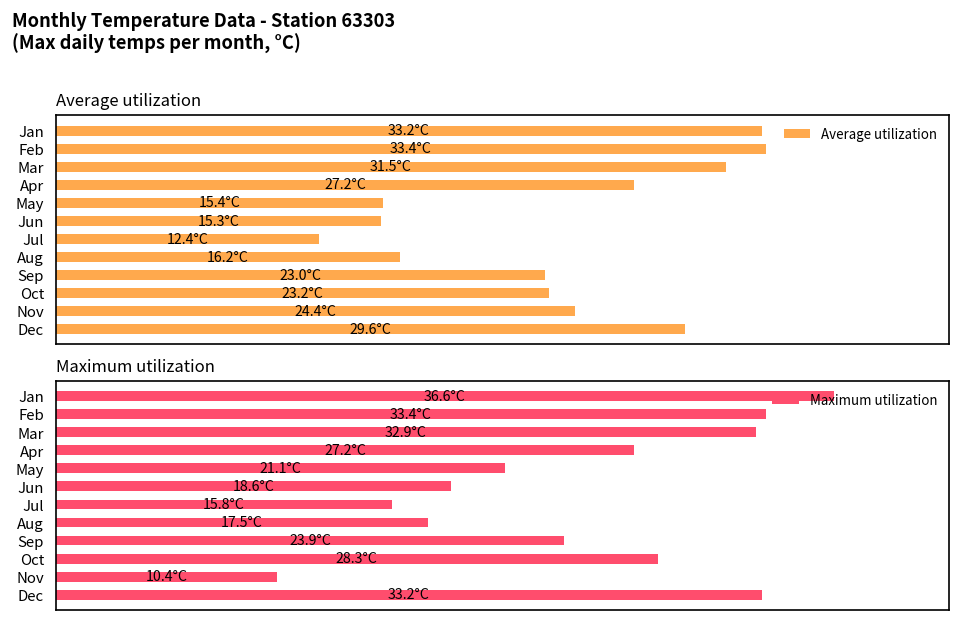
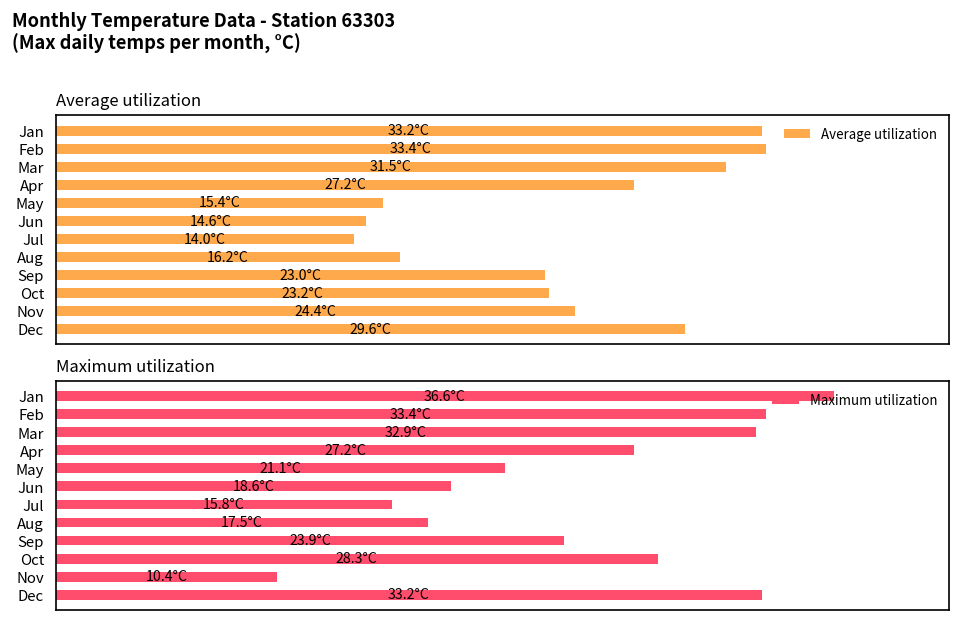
  {
    "Average utilization": {
      "Jan": "33.2°C",
      "Feb": "33.4°C",
      "Mar": "31.5°C",
      "Apr": "27.2°C",
      "May": "15.4°C",
-     "Jun": "15.3°C",
-     "Jul": "12.4°C",
+     "Jun": "14.6°C",
+     "Jul": "14.0°C",
      "Aug": "16.2°C",
      "Sep": "23.0°C",
      "Oct": "23.2°C",
      "Nov": "24.4°C",
      "Dec": "29.6°C"
    },
    "Maximum utilization": {
      "Jan": "36.6°C",
      "Feb": "33.4°C",
      "Mar": "32.9°C",
      "Apr": "27.2°C",
      "May": "21.1°C",
      "Jun": "18.6°C",
      "Jul": "15.8°C",
      "Aug": "17.5°C",
      "Sep": "23.9°C",
      "Oct": "28.3°C",
      "Nov": "10.4°C",
      "Dec": "33.2°C"
    }
  }
